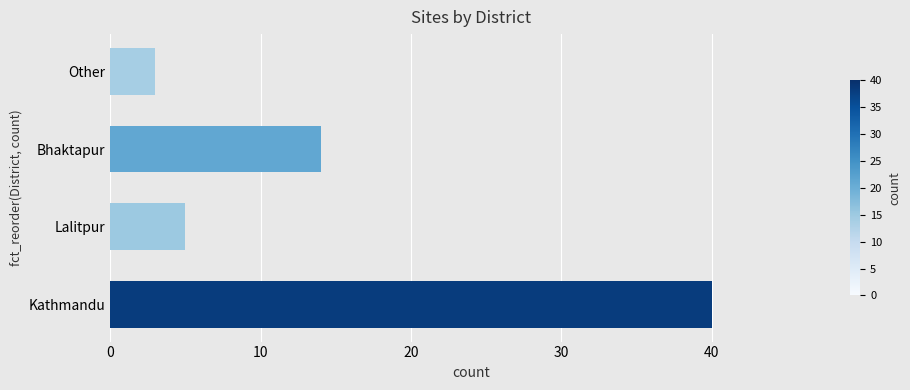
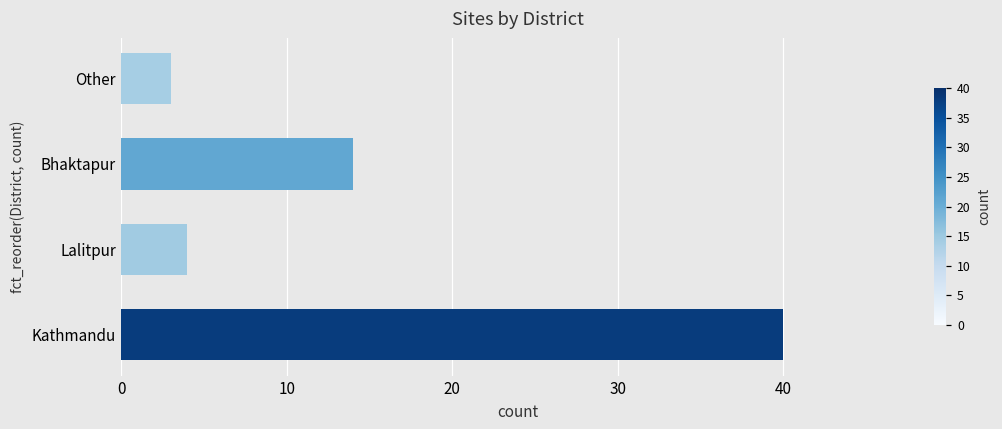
  {
    "Other": 3,
    "Bhaktapur": 14,
-   "Lalitpur": 5,
+   "Lalitpur": 4,
    "Kathmandu": 40
  }
